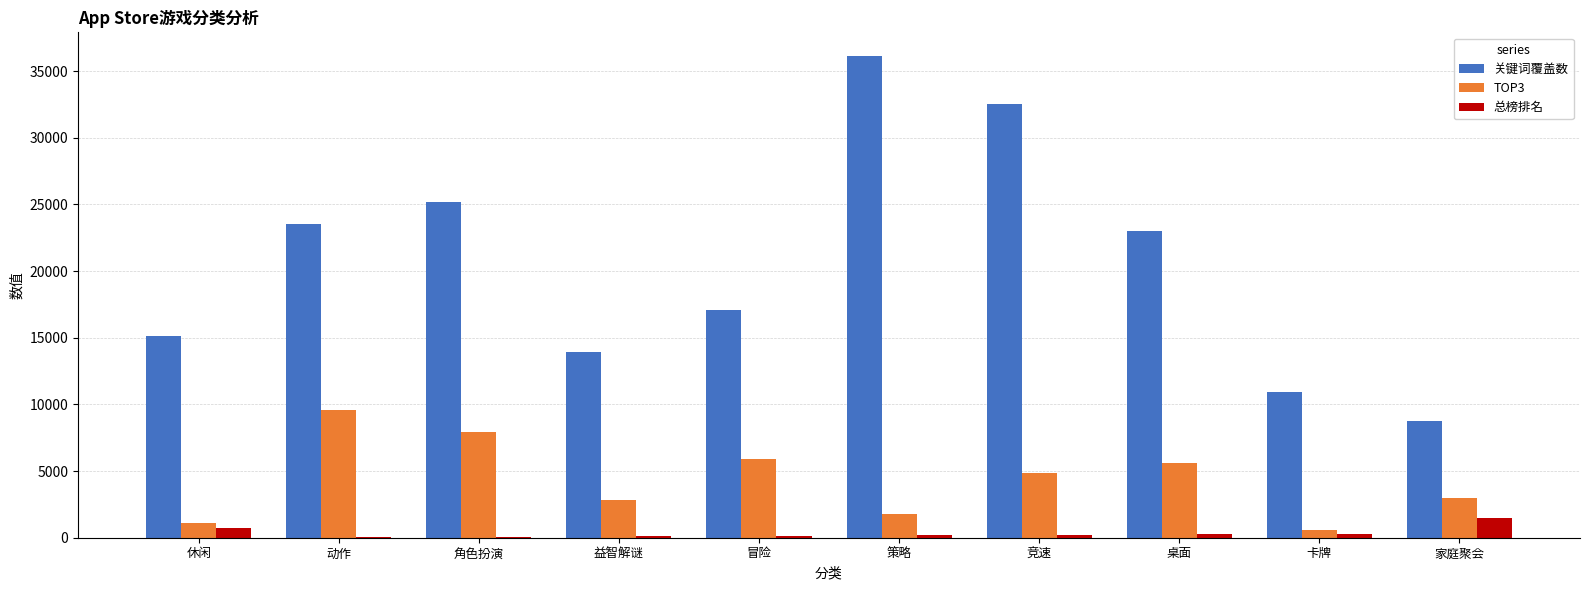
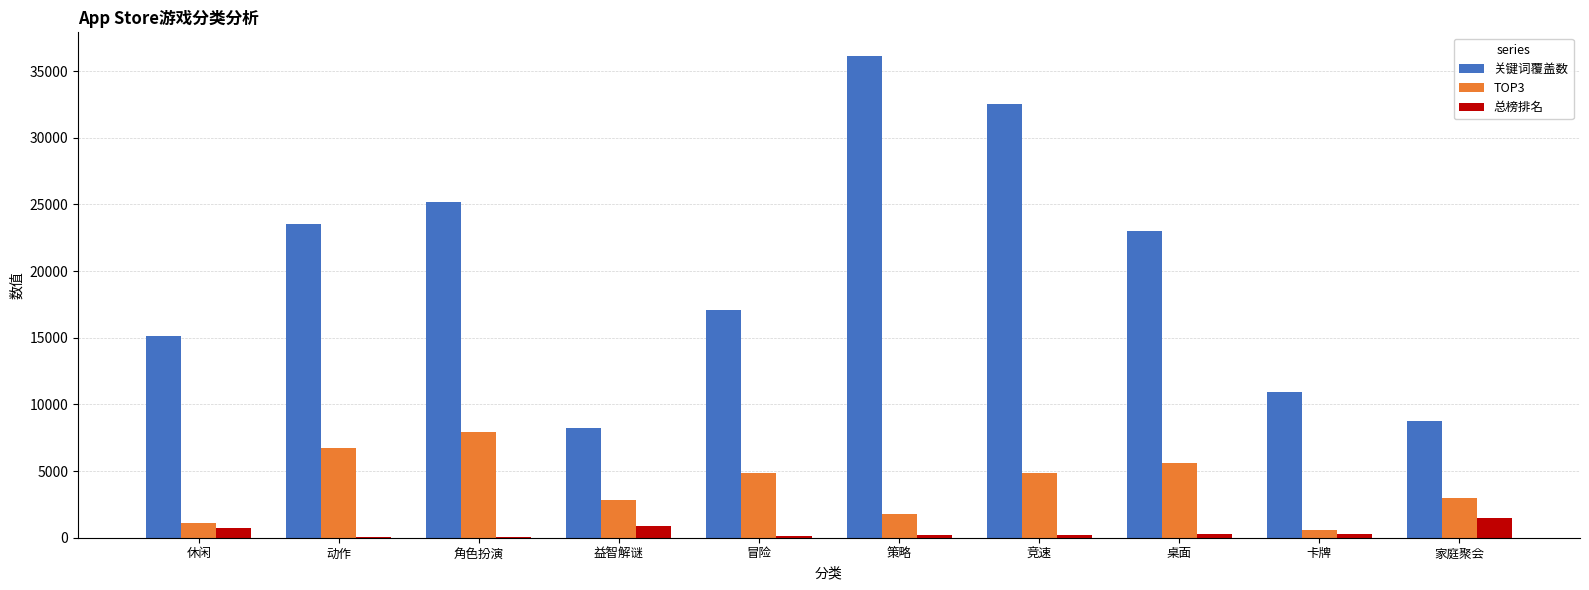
  {
    "关键词覆盖数": {
      "休闲": 15100,
      "动作": 23500,
      "角色扮演": 25200,
-     "益智解谜": 14000,
+     "益智解谜": 8200,
      "冒险": 17000,
      "策略": 36100,
      "竞速": 32500,
      "桌面": 23000,
      "卡牌": 10900,
      "家庭聚会": 8800
    },
    "TOP3": {
      "休闲": 1100,
-     "动作": 9600,
+     "动作": 6800,
      "角色扮演": 7900,
      "益智解谜": 2800,
-     "冒险": 5900,
+     "冒险": 4800,
      "策略": 1800,
      "竞速": 4800,
      "桌面": 5600,
      "卡牌": 600,
      "家庭聚会": 3000
    },
    "总榜排名": {
      "休闲": 700,
-     "益智解谜": 100,
+     "益智解谜": 900,
      "策略": 200,
      "竞速": 200,
      "桌面": 300,
      "卡牌": 300,
      "家庭聚会": 1500
    }
  }
